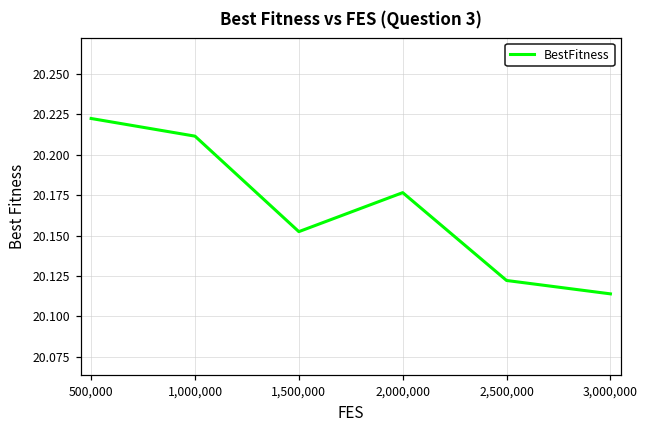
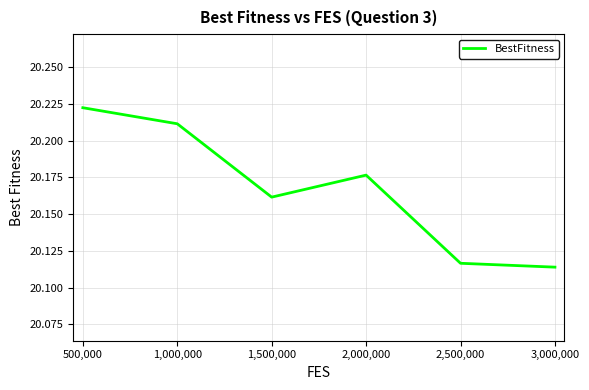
  {
    "500,000": 20.222,
    "1,000,000": 20.211,
-   "1,500,000": 20.152,
+   "1,500,000": 20.162,
    "2,000,000": 20.177,
-   "2,500,000": 20.122,
+   "2,500,000": 20.117,
    "3,000,000": 20.114
  }
